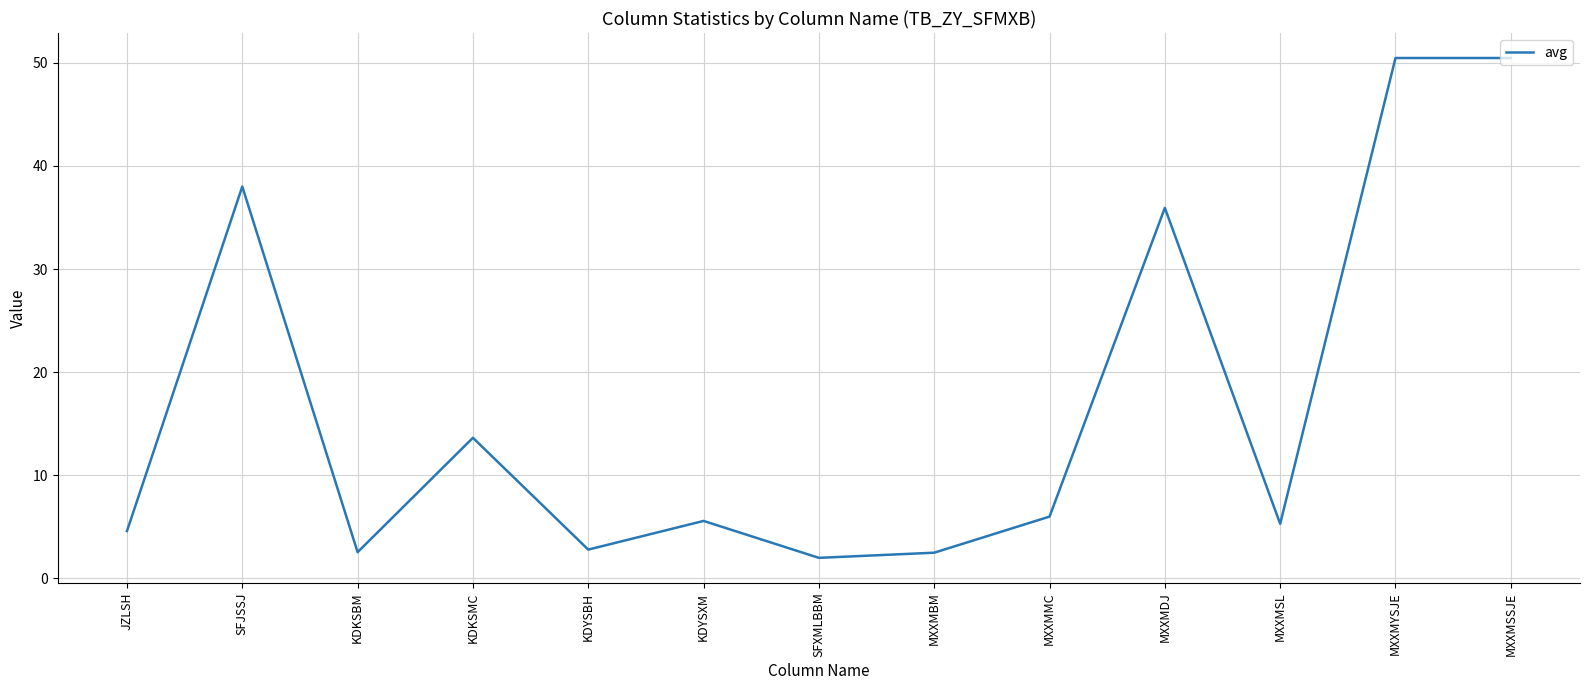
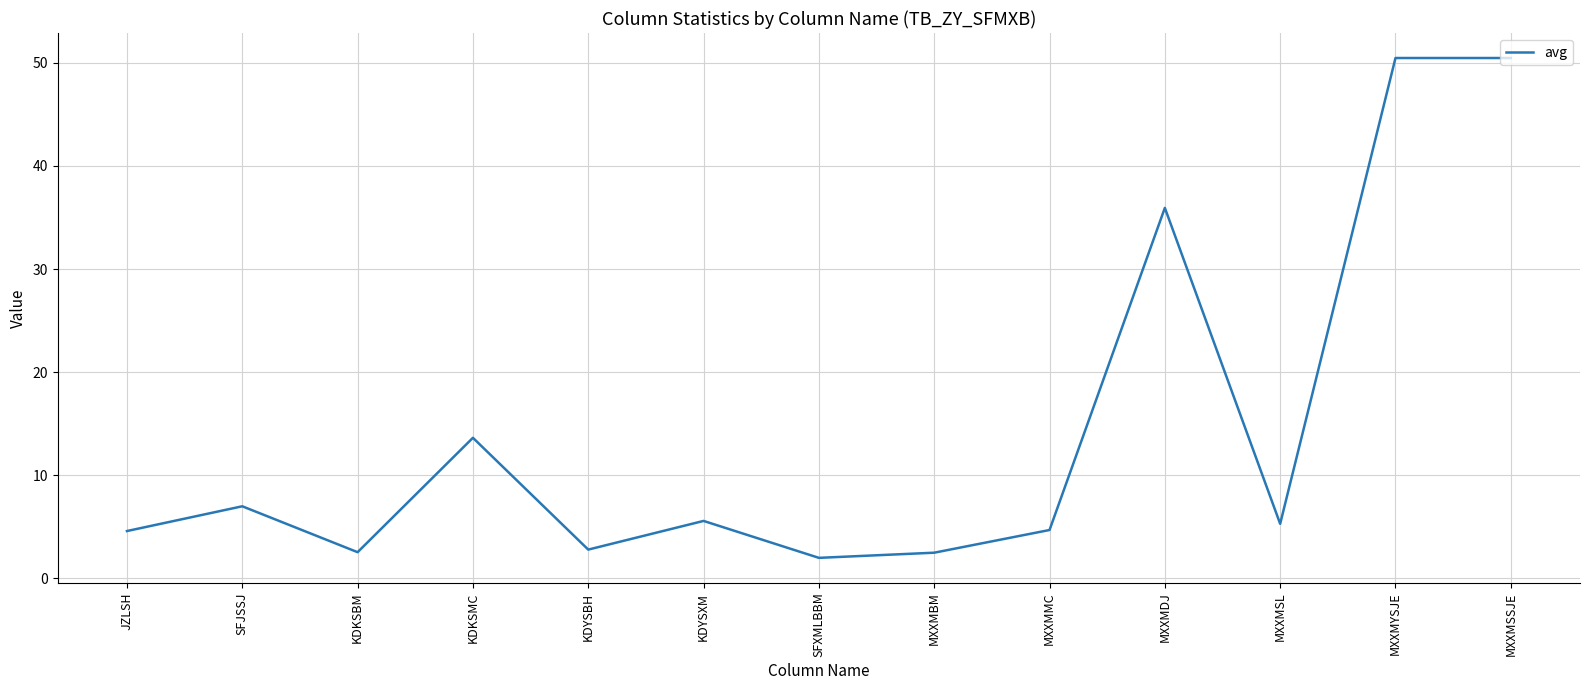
  {
    "JZLSH": 4.6,
-   "SFJSSJ": 38,
+   "SFJSSJ": 7,
    "KDKSBM": 2.6,
    "KDKSMC": 13.6,
    "KDYSBH": 2.8,
    "KDYSXM": 5.6,
    "SFXMLBBM": 2.0,
    "MXXMBM": 2.5,
-   "MXXMMC": 6.0,
+   "MXXMMC": 4.7,
    "MXXMDJ": 35.9,
    "MXXMSL": 5.3,
    "MXXMYSJE": 50.5
  }
